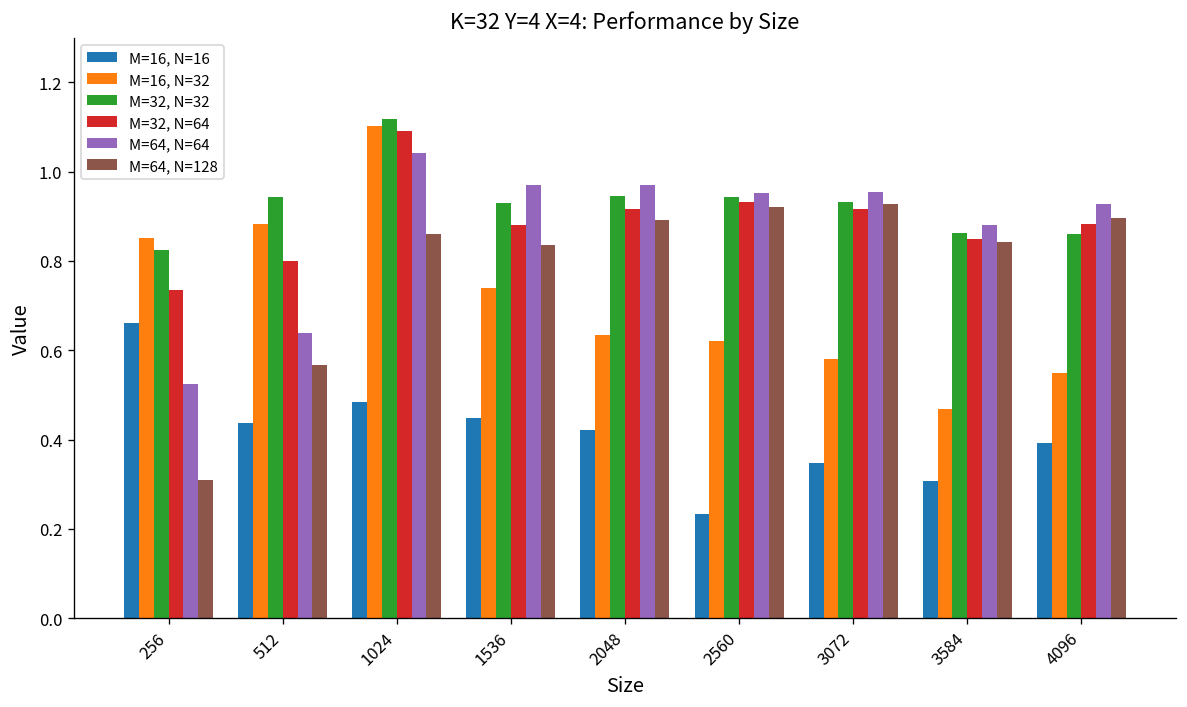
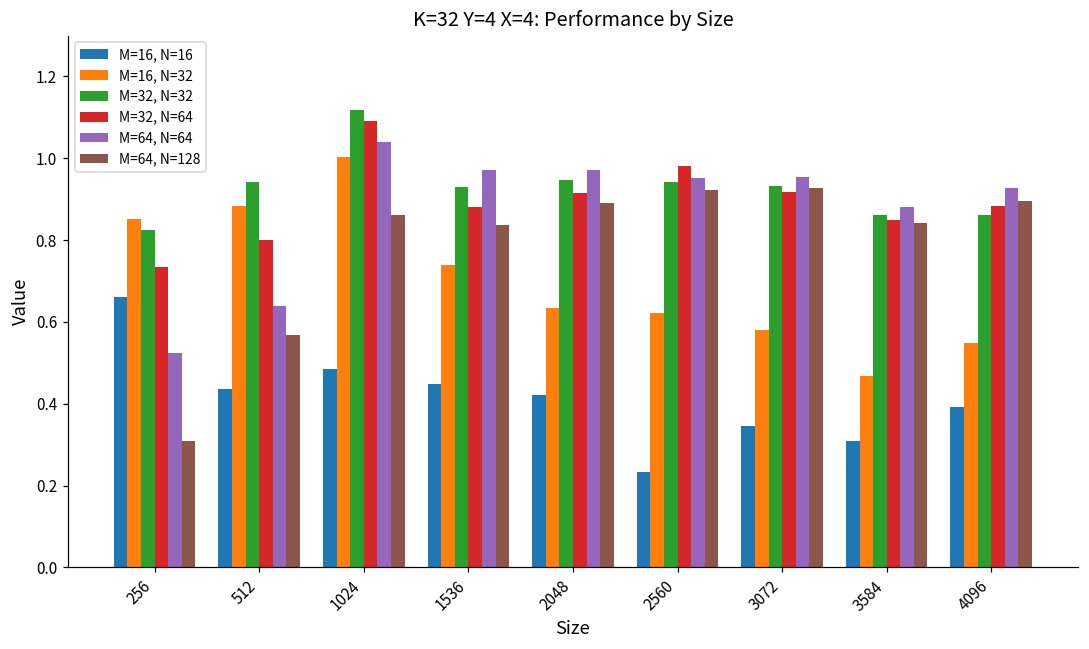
  {
    "M=16, N=16": {
      "256": 0.66,
      "512": 0.44,
      "1024": 0.48,
      "1536": 0.45,
      "2048": 0.42,
      "2560": 0.23,
      "3072": 0.35,
      "3584": 0.31,
      "4096": 0.39
    },
    "M=16, N=32": {
      "256": 0.85,
      "512": 0.88,
-     "1024": 1.10,
+     "1024": 1.00,
      "1536": 0.74,
      "2048": 0.63,
      "2560": 0.62,
      "3072": 0.58,
      "3584": 0.47,
      "4096": 0.55
    },
    "M=32, N=32": {
      "256": 0.83,
      "512": 0.94,
      "1024": 1.12,
      "1536": 0.93,
      "2048": 0.95,
      "2560": 0.94,
      "3072": 0.93,
      "3584": 0.86,
      "4096": 0.86
    },
    "M=32, N=64": {
      "256": 0.73,
      "512": 0.80,
      "1024": 1.09,
      "1536": 0.88,
      "2048": 0.92,
-     "2560": 0.93,
+     "2560": 0.98,
      "3072": 0.92,
      "3584": 0.85,
      "4096": 0.88
    },
    "M=64, N=64": {
      "256": 0.52,
      "512": 0.64,
      "1024": 1.04,
      "1536": 0.97,
      "2048": 0.97,
      "2560": 0.95,
      "3072": 0.95,
      "3584": 0.88,
      "4096": 0.93
    },
    "M=64, N=128": {
      "256": 0.31,
      "512": 0.57,
      "1024": 0.86,
      "1536": 0.84,
      "2048": 0.89,
      "2560": 0.92,
      "3072": 0.93,
      "3584": 0.84,
      "4096": 0.90
    }
  }
